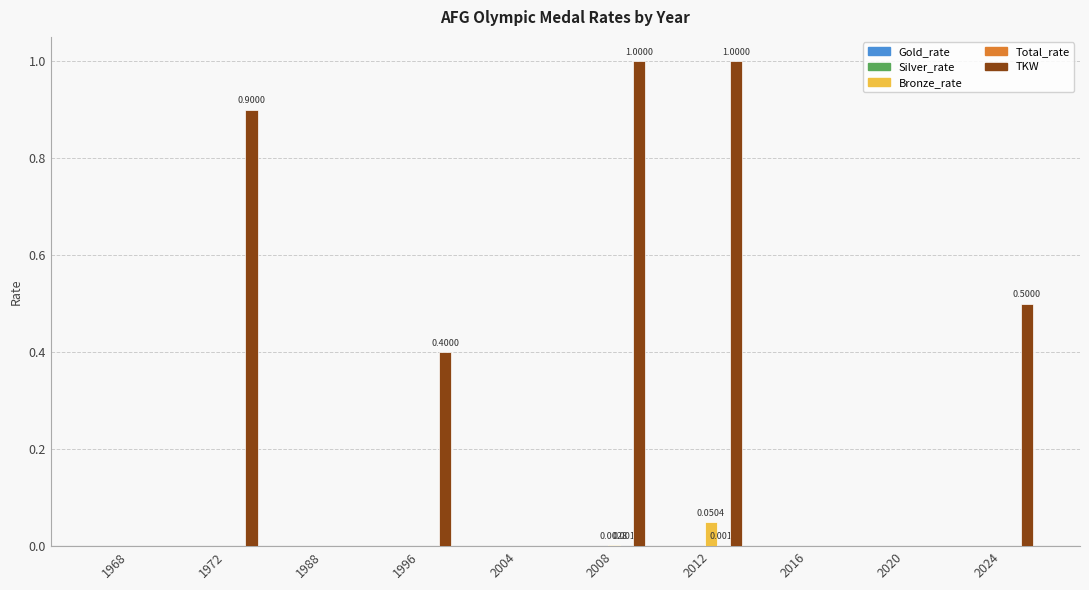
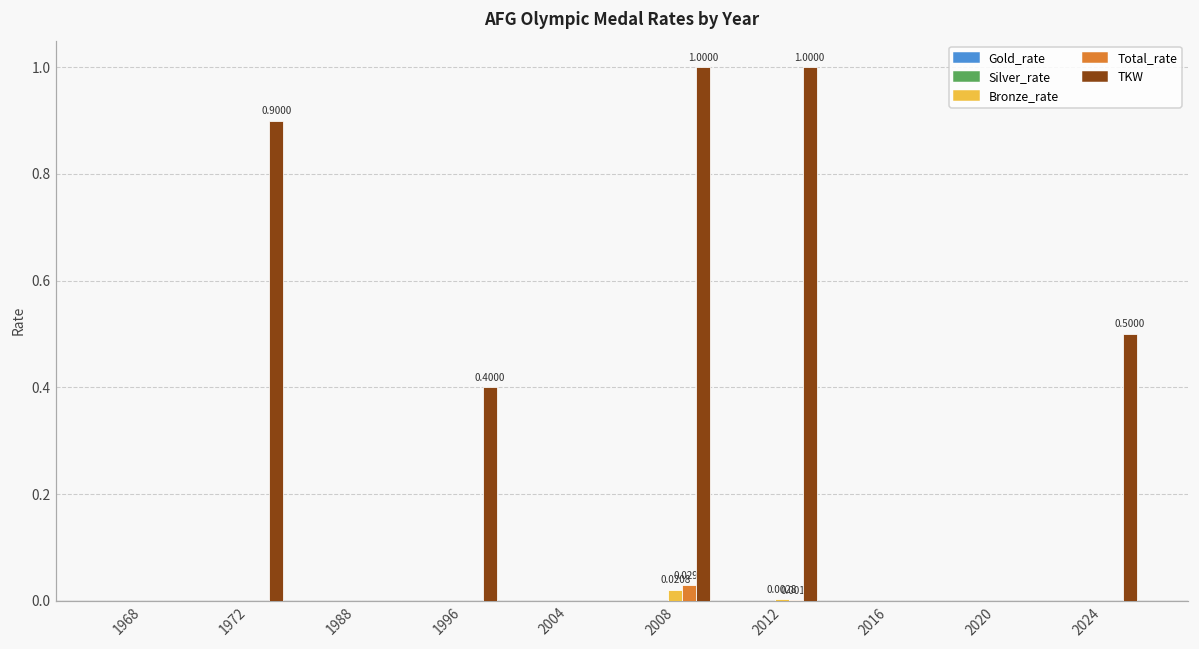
  {
    "Gold_rate": {
      "1968": 0.00,
      "1972": 0.00,
      "1988": 0.00,
      "1996": 0.00,
      "2004": 0.00,
      "2008": 0.00,
      "2012": 0.00,
      "2016": 0.00,
      "2020": 0.00,
      "2024": 0.00
    },
    "Silver_rate": {
      "1968": 0.00,
      "1972": 0.00,
      "1988": 0.00,
      "1996": 0.00,
      "2004": 0.00,
      "2008": 0.00,
      "2012": 0.00,
      "2016": 0.00,
      "2020": 0.00,
      "2024": 0.00
    },
    "Bronze_rate": {
-     "2008": 0.0028,
-     "2012": 0.0504
+     "2008": 0.0208,
+     "2012": 0.0028
    },
    "Total_rate": {
-     "2008": 0.0010,
+     "2008": 0.0294,
      "2012": 0.0010
    },
    "TKW": {
      "1972": 0.9000,
      "1996": 0.4000,
      "2008": 1.0000,
      "2012": 1.0000,
      "2024": 0.5000
    }
  }
